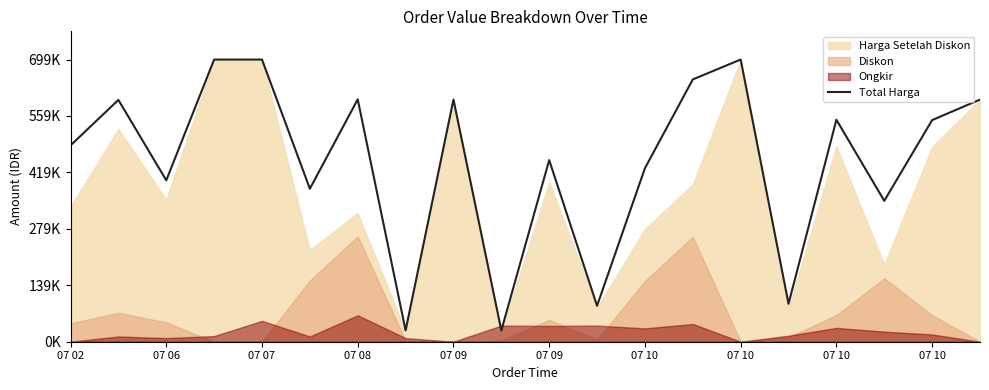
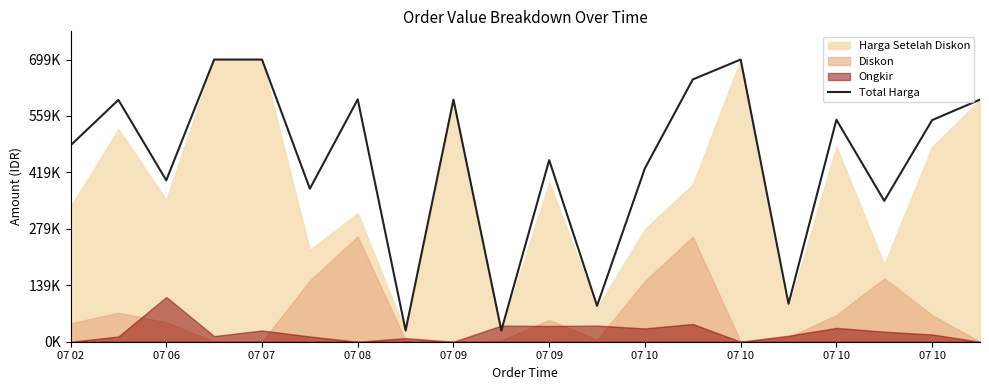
  {
    "Total Harga": {
      "07 02": 490000,
      "07 06": 400000,
      "07 08": 600000
    },
    "Ongkir": {
      "07 02": 0,
-     "07 06": 10000,
-     "07 07": 50000,
-     "07 08": 70000
+     "07 06": 110000,
+     "07 07": 30000,
+     "07 08": 0
    }
  }
